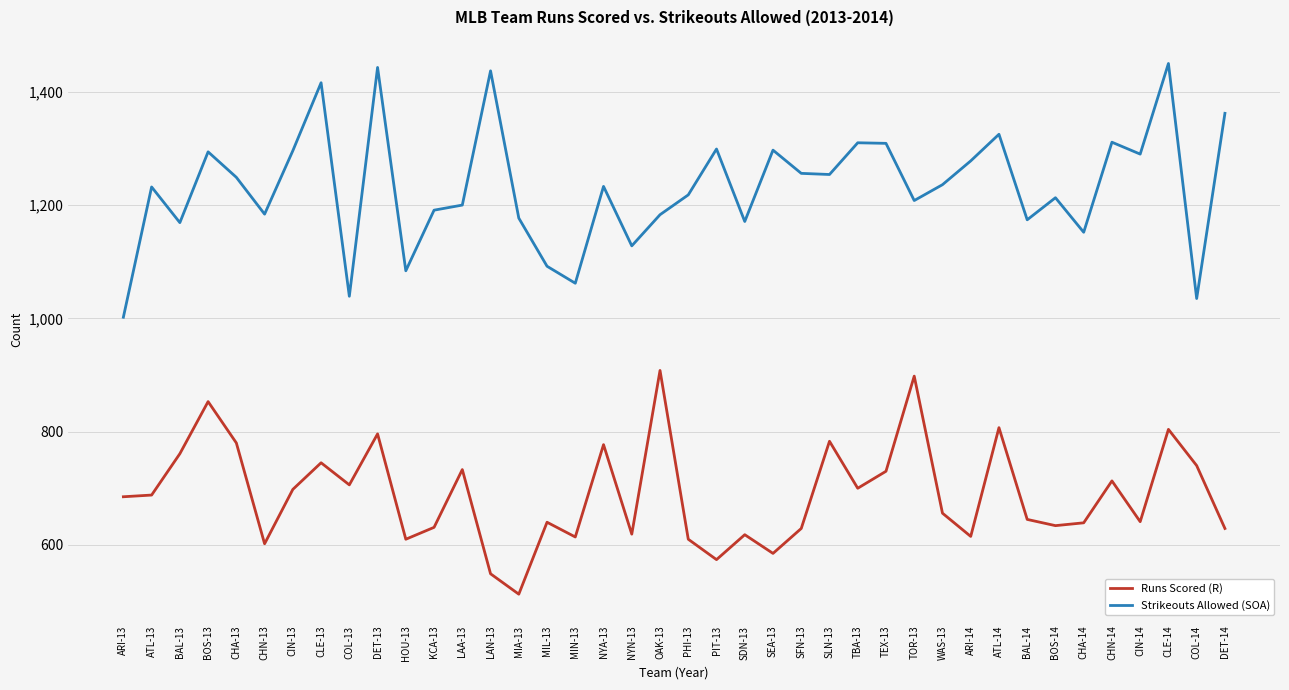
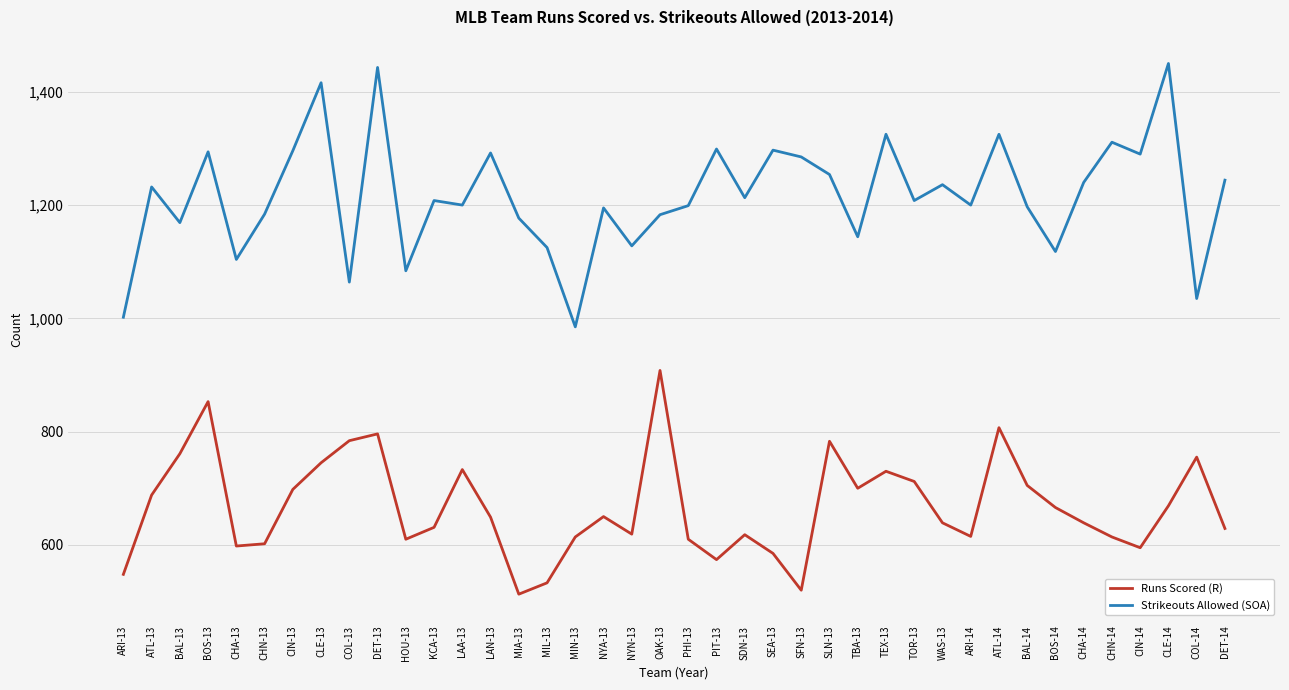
  {
    "Runs Scored (R)": {
-     "ARI-13": "690",
+     "ARI-13": "550",
      "ATL-13": "690",
      "BAL-13": "760",
      "BOS-13": "850",
-     "CHA-13": "780",
+     "CHA-13": "600",
      "CHN-13": "600",
      "CIN-13": "700",
      "CLE-13": "750",
-     "COL-13": "710",
+     "COL-13": "780",
      "DET-13": "800",
      "HOU-13": "610",
      "KCA-13": "630",
      "LAA-13": "730",
-     "LAN-13": "550",
+     "LAN-13": "650",
      "MIA-13": "510",
-     "MIL-13": "640",
+     "MIL-13": "530",
      "MIN-13": "610",
-     "NYA-13": "780",
+     "NYA-13": "650",
      "NYN-13": "620",
      "OAK-13": "910",
      "PHI-13": "610",
      "PIT-13": "570",
      "SDN-13": "620",
      "SEA-13": "590",
-     "SFN-13": "630",
+     "SFN-13": "520",
      "SLN-13": "780",
      "TBA-13": "700",
      "TEX-13": "730",
-     "TOR-13": "900",
-     "WAS-13": "660",
+     "TOR-13": "710",
+     "WAS-13": "640",
      "ARI-14": "620",
      "ATL-14": "810",
-     "BAL-14": "650",
-     "BOS-14": "630",
+     "BAL-14": "710",
+     "BOS-14": "670",
      "CHA-14": "640",
-     "CHN-14": "710",
-     "CIN-14": "640",
-     "CLE-14": "800",
-     "COL-14": "740",
+     "CHN-14": "610",
+     "CIN-14": "600",
+     "CLE-14": "670",
+     "COL-14": "760",
      "DET-14": "630"
    },
    "Strikeouts Allowed (SOA)": {
      "ARI-13": "1,000",
      "ATL-13": "1,230",
      "BAL-13": "1,170",
      "BOS-13": "1,290",
-     "CHA-13": "1,250",
+     "CHA-13": "1,100",
      "CHN-13": "1,180",
      "CIN-13": "1,300",
      "CLE-13": "1,420",
-     "COL-13": "1,040",
+     "COL-13": "1,060",
      "DET-13": "1,440",
      "HOU-13": "1,080",
-     "KCA-13": "1,190",
+     "KCA-13": "1,210",
      "LAA-13": "1,200",
-     "LAN-13": "1,440",
+     "LAN-13": "1,290",
      "MIA-13": "1,180",
-     "MIL-13": "1,090",
-     "MIN-13": "1,060",
-     "NYA-13": "1,230",
+     "MIL-13": "1,130",
+     "MIN-13": "990",
+     "NYA-13": "1,200",
      "NYN-13": "1,130",
      "OAK-13": "1,180",
-     "PHI-13": "1,220",
+     "PHI-13": "1,200",
      "PIT-13": "1,300",
-     "SDN-13": "1,170",
+     "SDN-13": "1,210",
      "SEA-13": "1,300",
-     "SFN-13": "1,260",
+     "SFN-13": "1,290",
      "SLN-13": "1,250",
-     "TBA-13": "1,310",
-     "TEX-13": "1,310",
+     "TBA-13": "1,140",
+     "TEX-13": "1,330",
      "TOR-13": "1,210",
      "WAS-13": "1,240",
-     "ARI-14": "1,280",
+     "ARI-14": "1,200",
      "ATL-14": "1,330",
-     "BAL-14": "1,170",
-     "BOS-14": "1,210",
-     "CHA-14": "1,150",
+     "BAL-14": "1,200",
+     "BOS-14": "1,120",
+     "CHA-14": "1,240",
      "CHN-14": "1,310",
      "CIN-14": "1,290",
      "CLE-14": "1,450",
      "COL-14": "1,040",
-     "DET-14": "1,360"
+     "DET-14": "1,240"
    }
  }
